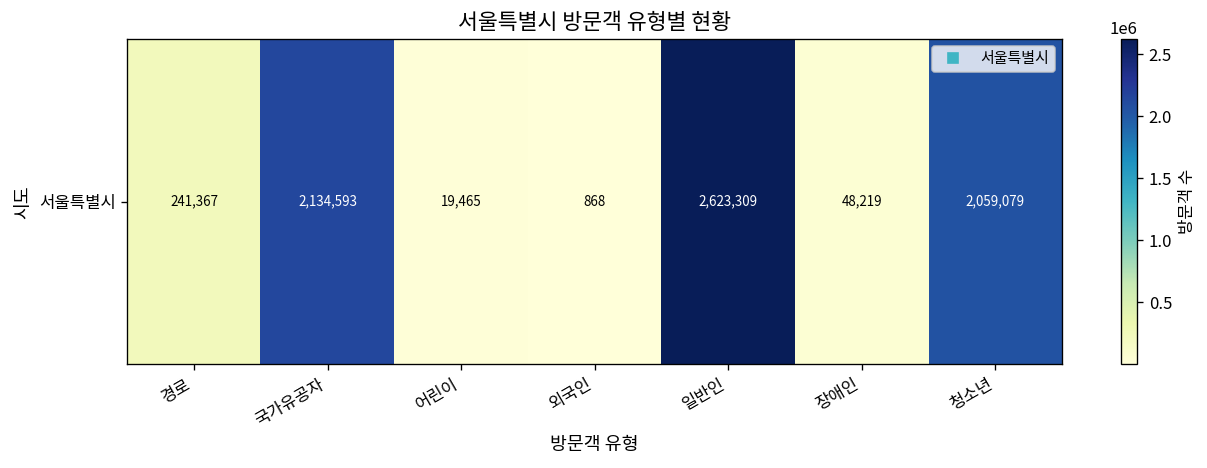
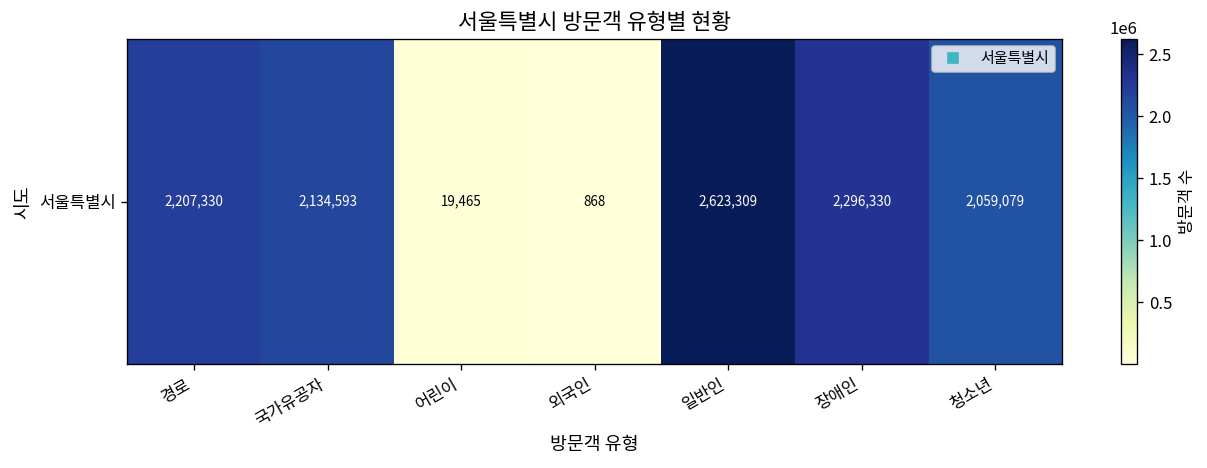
  {
    "서울특별시": {
-     "경로": "241,367",
+     "경로": "2,207,330",
      "국가유공자": "2,134,593",
      "어린이": "19,465",
      "외국인": "868",
      "일반인": "2,623,309",
-     "장애인": "48,219",
+     "장애인": "2,296,330",
      "청소년": "2,059,079"
    }
  }
